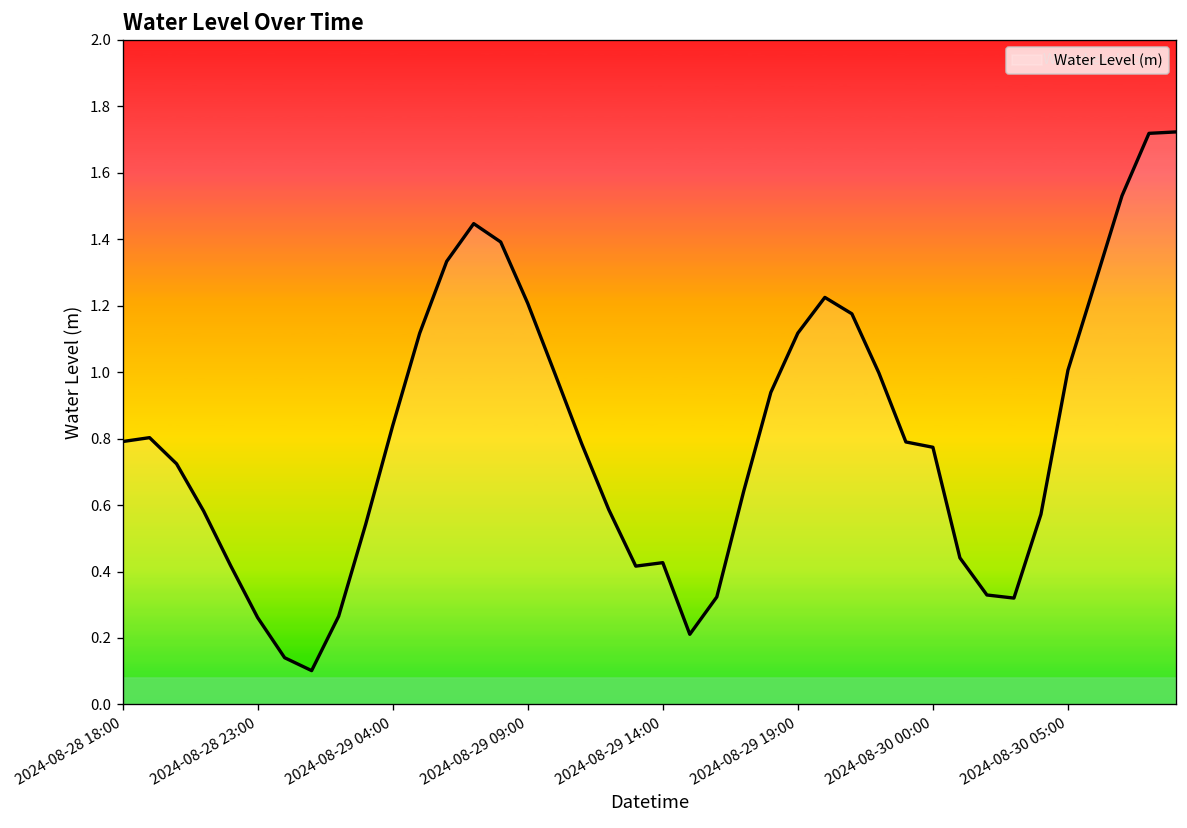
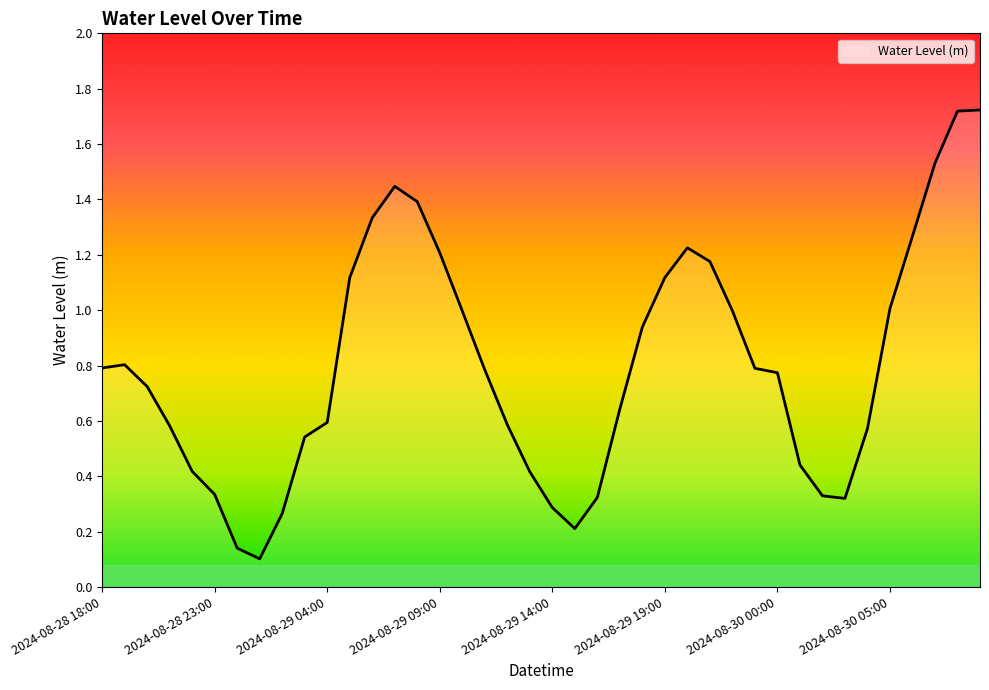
  {
    "2024-08-28 18:00": 0.79,
-   "2024-08-28 23:00": 0.26,
-   "2024-08-29 04:00": 0.84,
+   "2024-08-28 23:00": 0.33,
+   "2024-08-29 04:00": 0.59,
    "2024-08-29 09:00": 1.21,
-   "2024-08-29 14:00": 0.43,
+   "2024-08-29 14:00": 0.29,
    "2024-08-29 19:00": 1.12,
    "2024-08-30 00:00": 0.77,
    "2024-08-30 05:00": 1.01
  }
